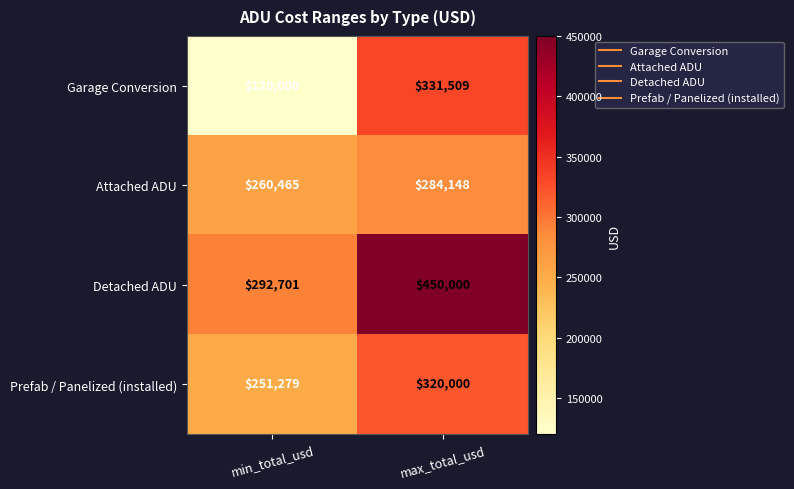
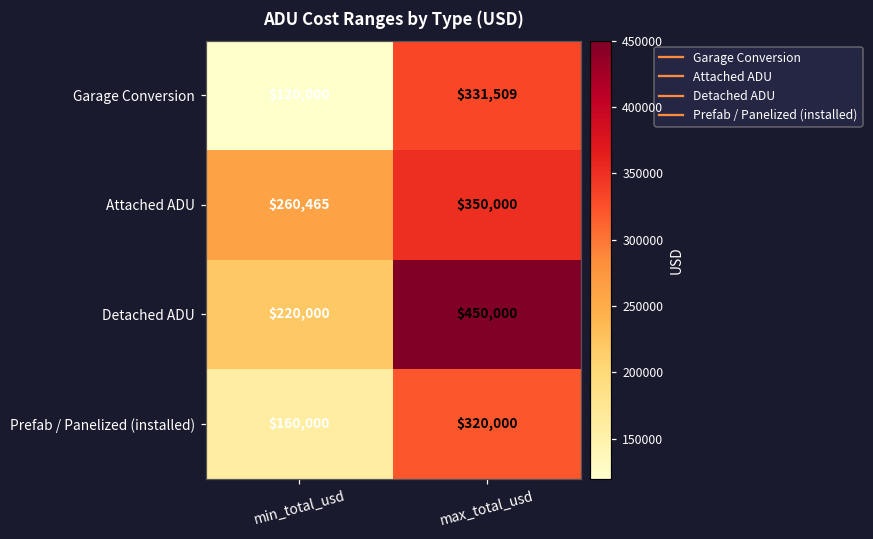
  {
    "Garage Conversion": {
      "min_total_usd": "$120,000",
      "max_total_usd": "$331,509"
    },
    "Attached ADU": {
      "min_total_usd": "$260,465",
-     "max_total_usd": "$284,148"
+     "max_total_usd": "$350,000"
    },
    "Detached ADU": {
-     "min_total_usd": "$292,701",
+     "min_total_usd": "$220,000",
      "max_total_usd": "$450,000"
    },
    "Prefab / Panelized (installed)": {
-     "min_total_usd": "$251,279",
+     "min_total_usd": "$160,000",
      "max_total_usd": "$320,000"
    }
  }
